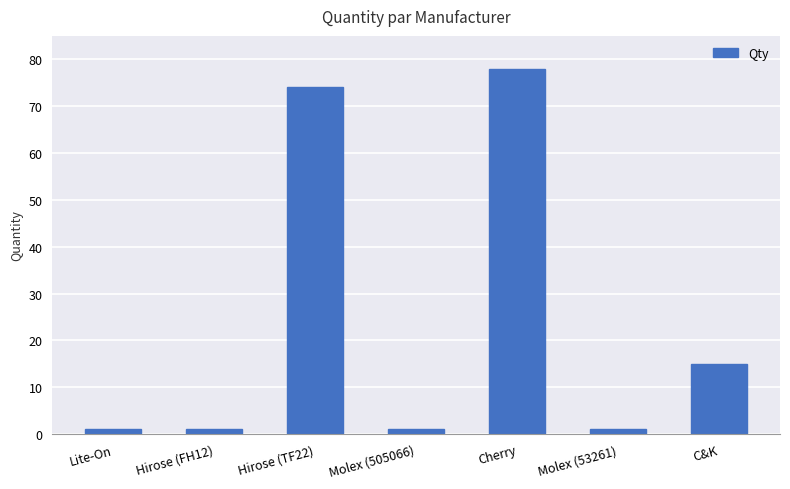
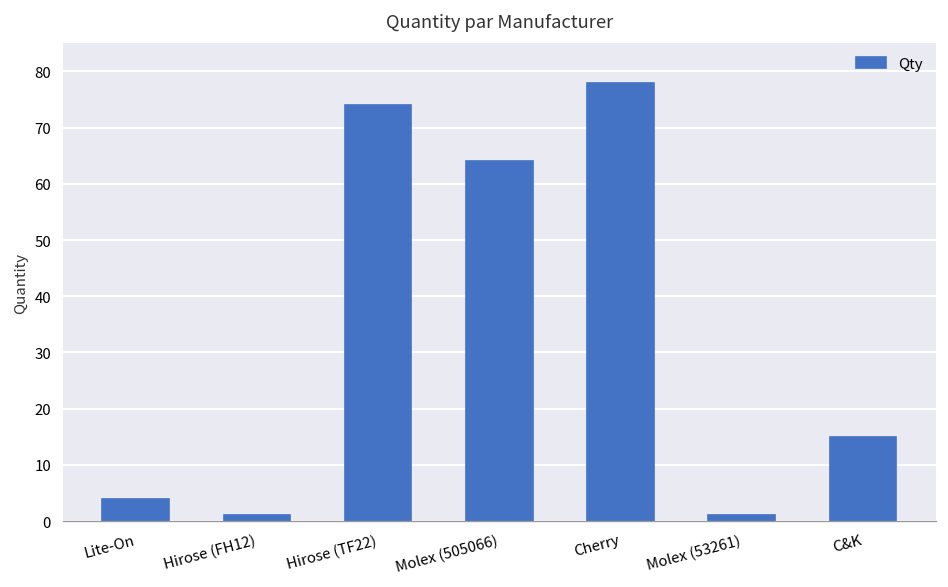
  {
-   "Lite-On": 1,
+   "Lite-On": 4,
    "Hirose (FH12)": 1,
    "Hirose (TF22)": 74,
-   "Molex (505066)": 1,
+   "Molex (505066)": 64,
    "Cherry": 78,
    "Molex (53261)": 1,
    "C&K": 15
  }
